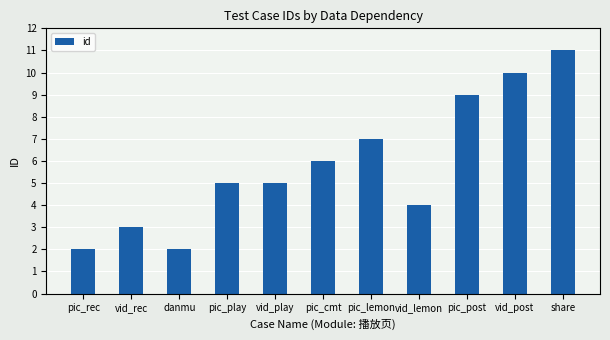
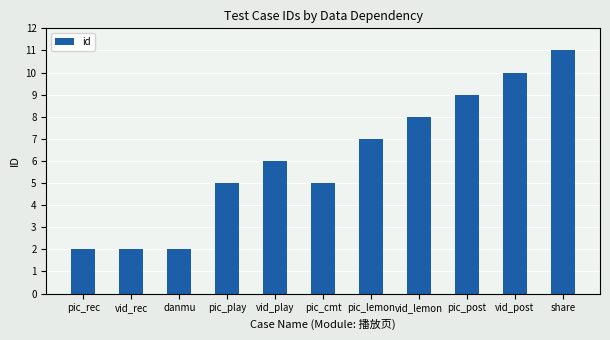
  {
    "pic_rec": 2,
-   "vid_rec": 3,
+   "vid_rec": 2,
    "danmu": 2,
    "pic_play": 5,
-   "vid_play": 5,
-   "pic_cmt": 6,
+   "vid_play": 6,
+   "pic_cmt": 5,
    "pic_lemon": 7,
-   "vid_lemon": 4,
+   "vid_lemon": 8,
    "pic_post": 9,
    "vid_post": 10,
    "share": 11
  }
